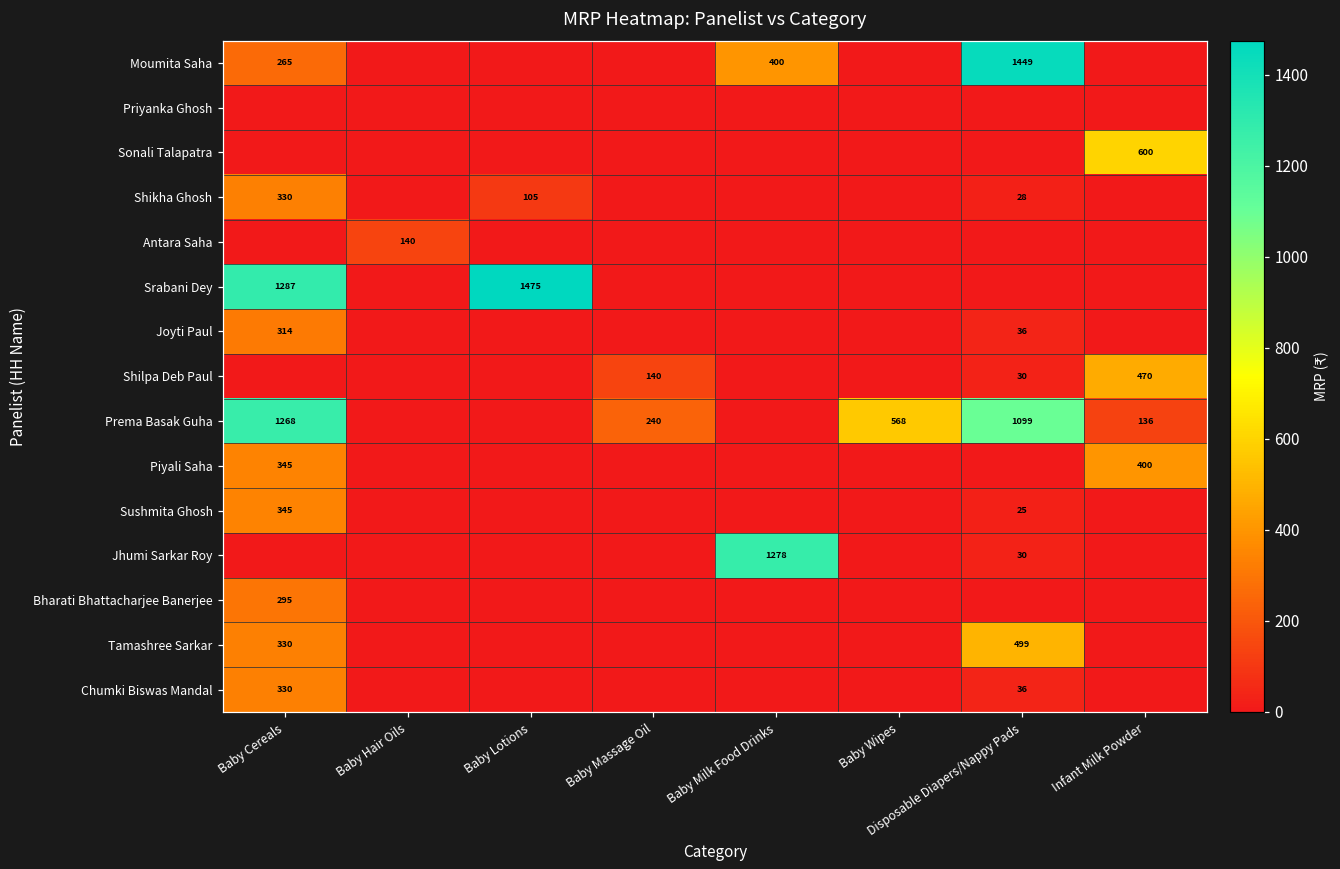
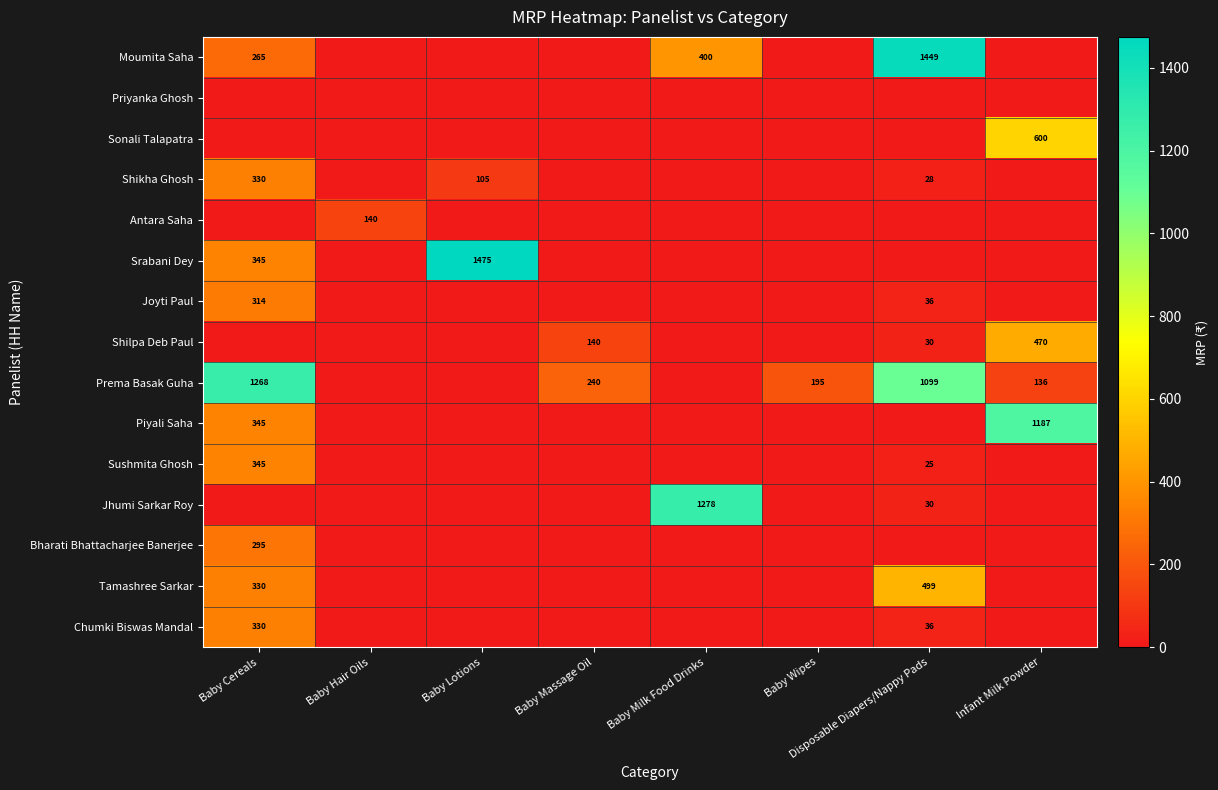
  {
    "Moumita Saha": {
      "Baby Cereals": 265,
      "Baby Milk Food Drinks": 400,
      "Disposable Diapers/Nappy Pads": 1449
    },
    "Sonali Talapatra": {
      "Infant Milk Powder": 600
    },
    "Shikha Ghosh": {
      "Baby Cereals": 330,
      "Baby Lotions": 105,
      "Disposable Diapers/Nappy Pads": 28
    },
    "Antara Saha": {
      "Baby Hair Oils": 140
    },
    "Srabani Dey": {
-     "Baby Cereals": 1287,
+     "Baby Cereals": 345,
      "Baby Lotions": 1475
    },
    "Joyti Paul": {
      "Baby Cereals": 314,
      "Disposable Diapers/Nappy Pads": 36
    },
    "Shilpa Deb Paul": {
      "Baby Massage Oil": 140,
      "Disposable Diapers/Nappy Pads": 30,
      "Infant Milk Powder": 470
    },
    "Prema Basak Guha": {
      "Baby Cereals": 1268,
      "Baby Massage Oil": 240,
-     "Baby Wipes": 568,
+     "Baby Wipes": 195,
      "Disposable Diapers/Nappy Pads": 1099,
      "Infant Milk Powder": 136
    },
    "Piyali Saha": {
      "Baby Cereals": 345,
-     "Infant Milk Powder": 400
+     "Infant Milk Powder": 1187
    },
    "Sushmita Ghosh": {
      "Baby Cereals": 345,
      "Disposable Diapers/Nappy Pads": 25
    },
    "Jhumi Sarkar Roy": {
      "Baby Milk Food Drinks": 1278,
      "Disposable Diapers/Nappy Pads": 30
    },
    "Bharati Bhattacharjee Banerjee": {
      "Baby Cereals": 295
    },
    "Tamashree Sarkar": {
      "Baby Cereals": 330,
      "Disposable Diapers/Nappy Pads": 499
    },
    "Chumki Biswas Mandal": {
      "Baby Cereals": 330,
      "Disposable Diapers/Nappy Pads": 36
    }
  }
